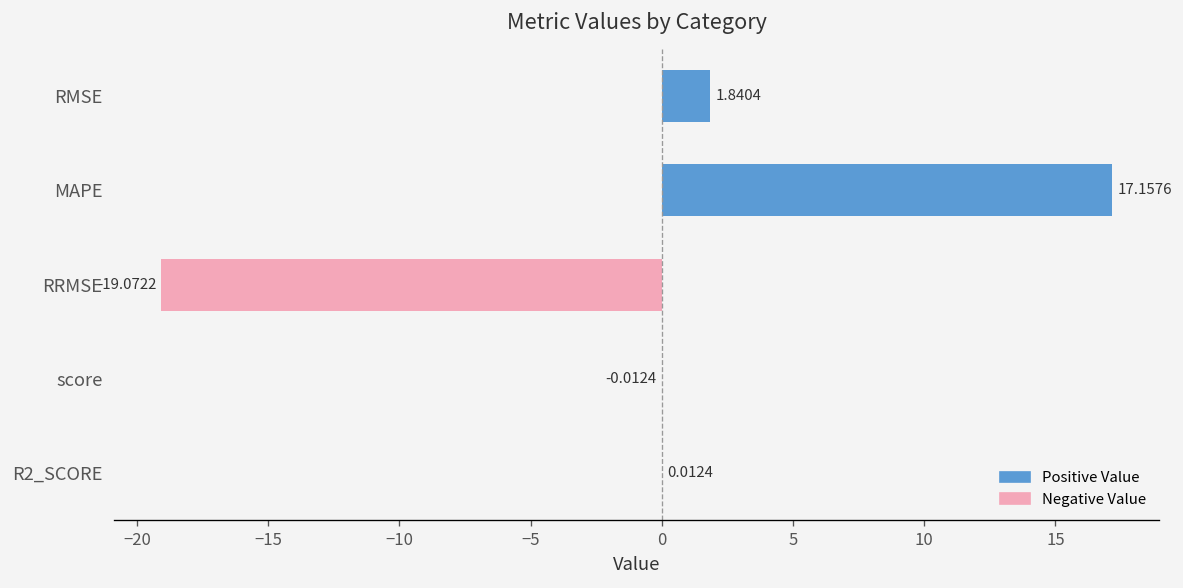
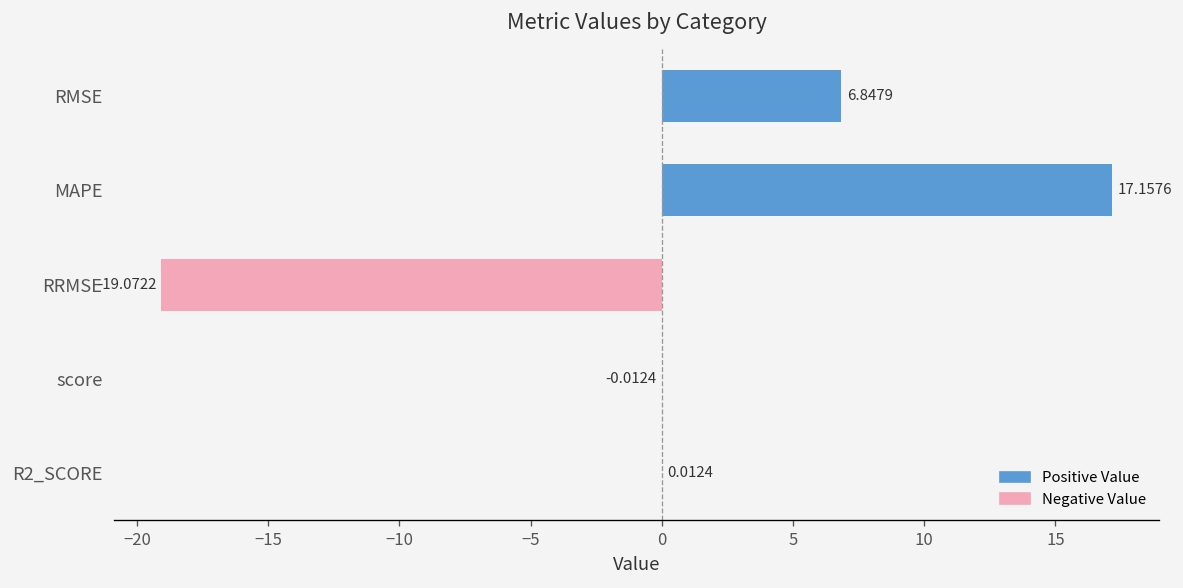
  {
    "Positive Value": {
-     "RMSE": 1.8404,
+     "RMSE": 6.8479,
      "MAPE": 17.1576,
      "R2_SCORE": 0.0124
    },
    "Negative Value": {
      "RRMSE": -19.0722,
      "score": -0.0124
    }
  }
